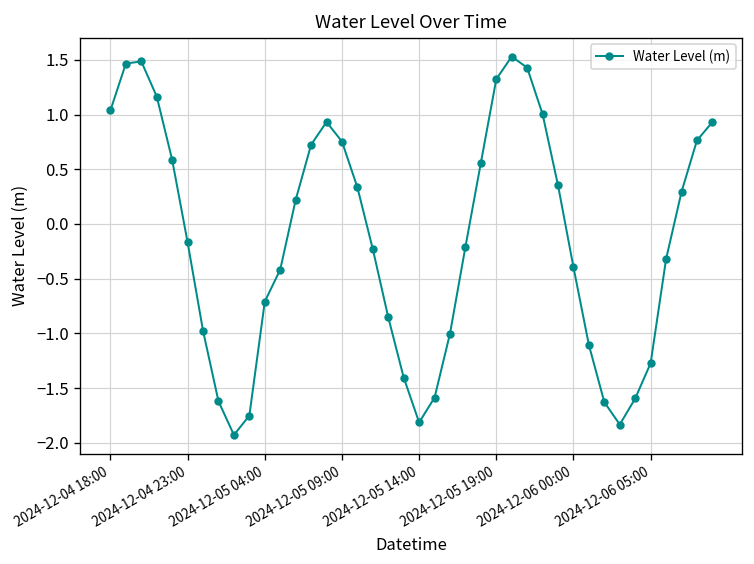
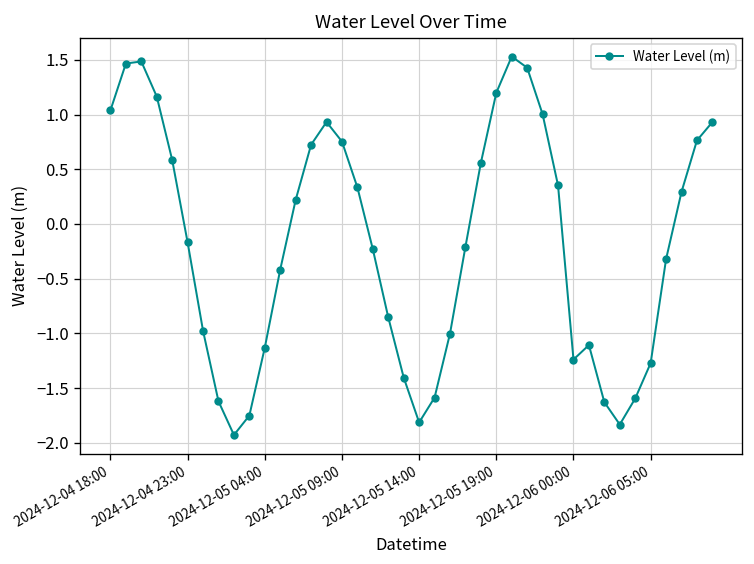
  {
    "2024-12-04 18:00": 1.0,
    "2024-12-04 23:00": -0.2,
-   "2024-12-05 04:00": -0.7,
+   "2024-12-05 04:00": -1.1,
    "2024-12-05 09:00": 0.8,
    "2024-12-05 14:00": -1.8,
-   "2024-12-05 19:00": 1.3,
-   "2024-12-06 00:00": -0.4,
+   "2024-12-05 19:00": 1.2,
+   "2024-12-06 00:00": -1.2,
    "2024-12-06 05:00": -1.3
  }
